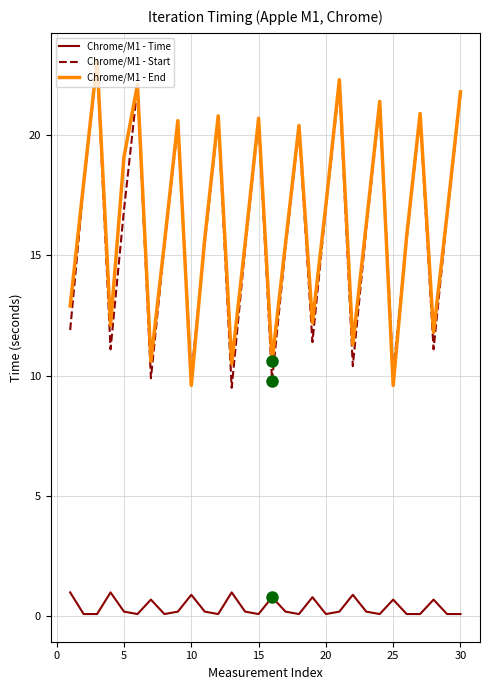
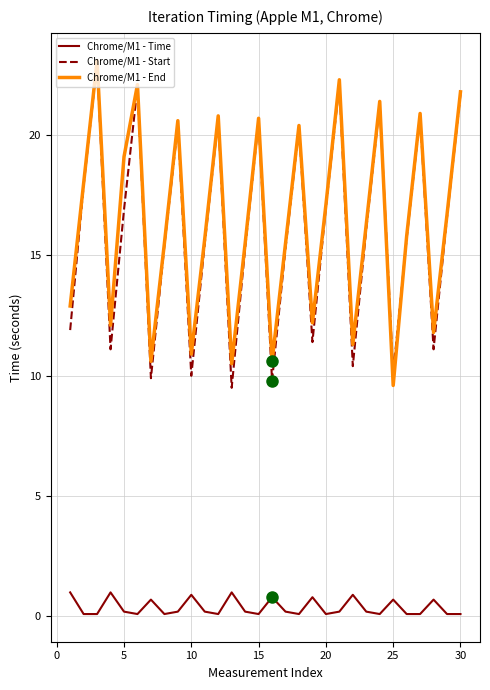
  {
    "Chrome/M1 - End": {
      "5": 19.1,
-     "10": 9.6,
+     "10": 10.9,
      "25": 9.6
    }
  }
